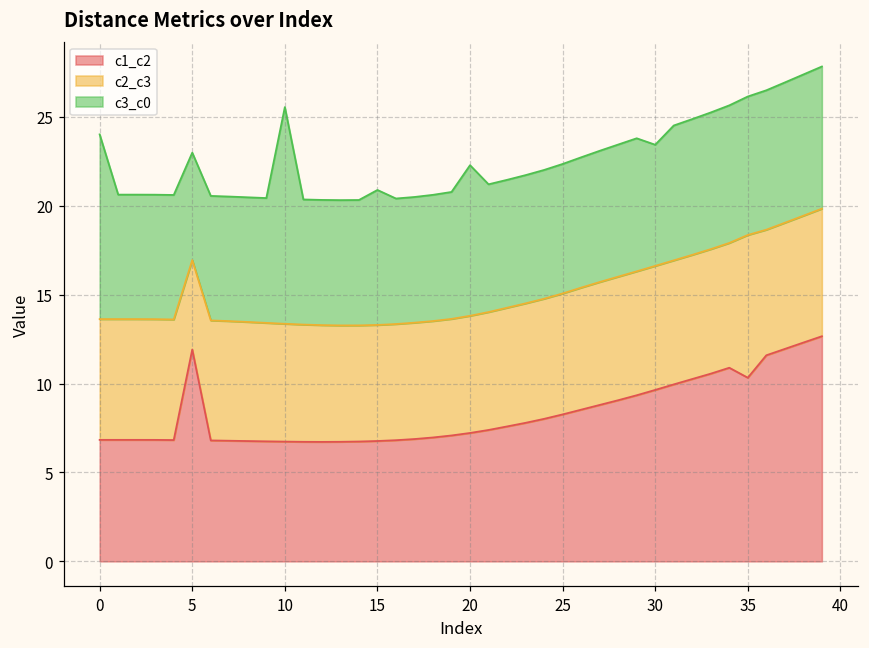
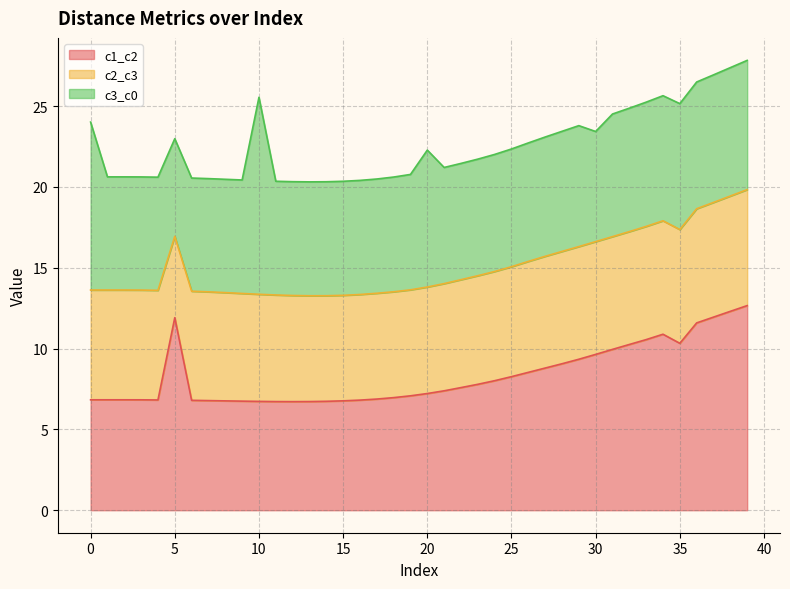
  {
    "c1_c2": {
      "0": 6.8,
      "5": 11.9,
      "10": 6.7,
      "15": 6.8,
      "20": 7.2,
      "25": 8.3,
      "30": 9.6,
      "35": 10.3
    },
    "c2_c3": {
      "0": 6.8,
      "5": 5.0,
      "10": 6.6,
      "15": 6.5,
      "20": 6.6,
      "25": 6.8,
      "30": 7.0,
-     "35": 8.0
+     "35": 7.0
    },
    "c3_c0": {
      "0": 10.4,
      "5": 6.0,
      "10": 12.2,
-     "15": 7.6,
+     "15": 7.1,
      "20": 8.5,
      "25": 7.3,
      "30": 6.8,
      "35": 7.8
    }
  }
